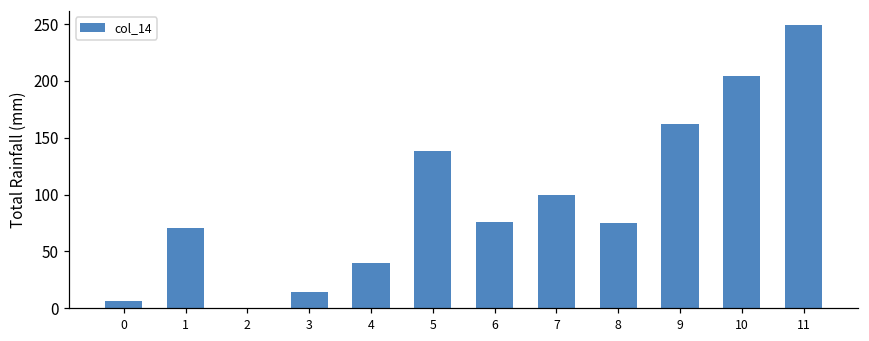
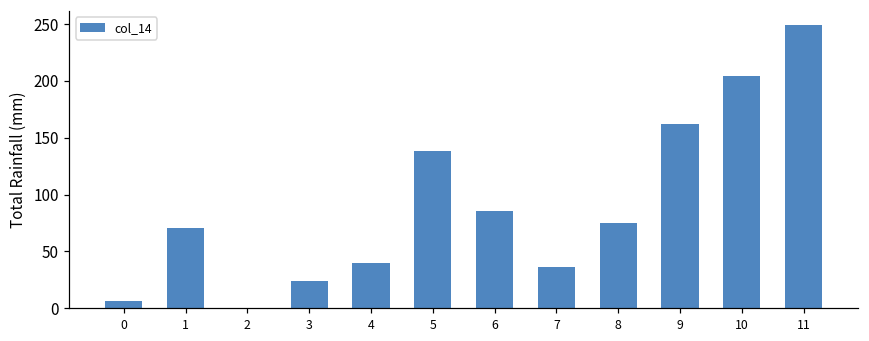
  {
    "0": 6,
    "1": 71,
    "2": 0,
-   "3": 14,
+   "3": 24,
    "4": 40,
    "5": 138,
-   "6": 76,
-   "7": 100,
+   "6": 86,
+   "7": 36,
    "8": 75,
    "9": 162,
    "10": 204,
    "11": 249
  }
